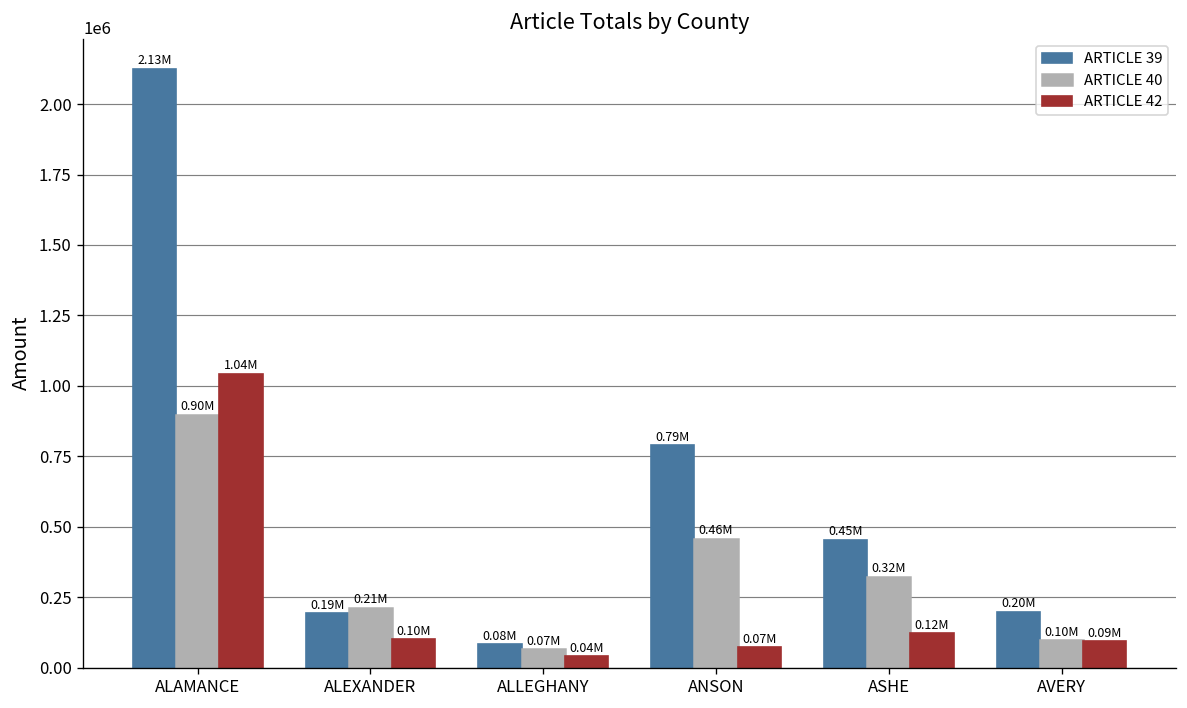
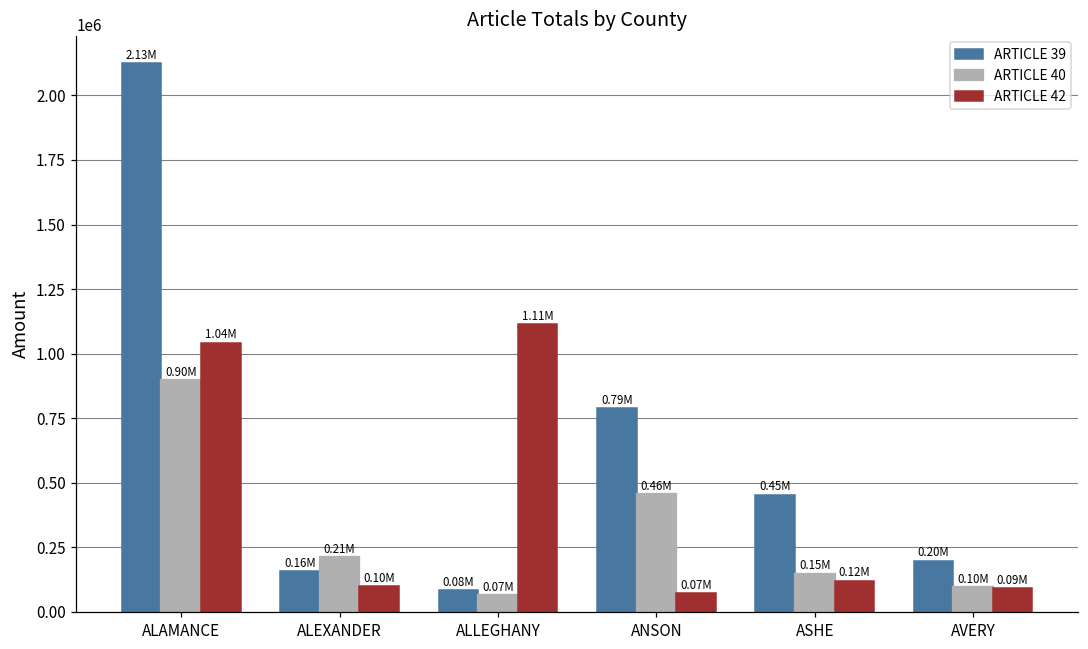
  {
    "ARTICLE 39": {
      "ALAMANCE": "2.13M",
-     "ALEXANDER": "0.19M",
+     "ALEXANDER": "0.16M",
      "ALLEGHANY": "0.08M",
      "ANSON": "0.79M",
      "ASHE": "0.45M",
      "AVERY": "0.20M"
    },
    "ARTICLE 40": {
      "ALAMANCE": "0.90M",
      "ALEXANDER": "0.21M",
      "ALLEGHANY": "0.07M",
      "ANSON": "0.46M",
-     "ASHE": "0.32M",
+     "ASHE": "0.15M",
      "AVERY": "0.10M"
    },
    "ARTICLE 42": {
      "ALAMANCE": "1.04M",
      "ALEXANDER": "0.10M",
-     "ALLEGHANY": "0.04M",
+     "ALLEGHANY": "1.11M",
      "ANSON": "0.07M",
      "ASHE": "0.12M",
      "AVERY": "0.09M"
    }
  }
